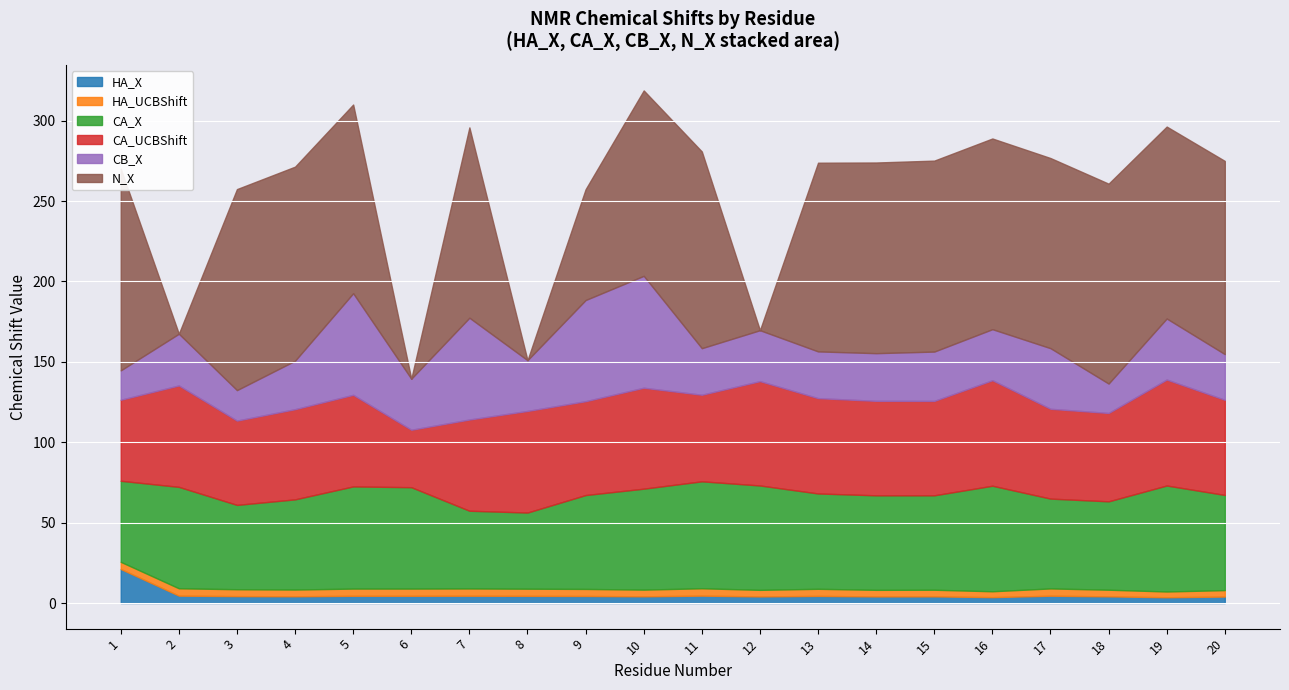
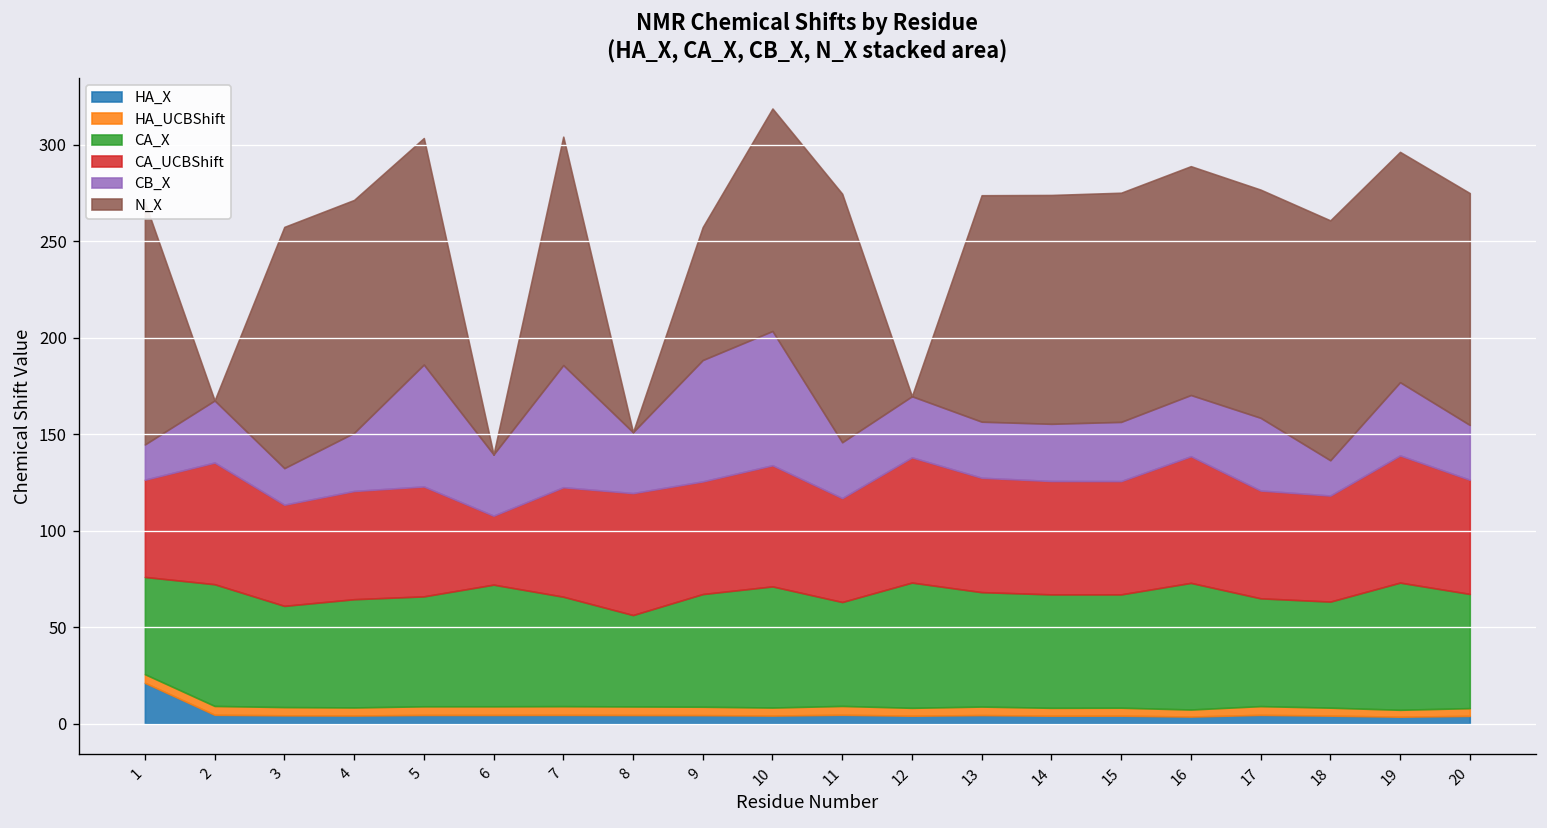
  {
    "HA_X": {
      "1": 21,
      "2": 5,
      "3": 4,
      "4": 4,
      "5": 4,
      "6": 4,
      "7": 5,
      "8": 4,
      "9": 4,
      "10": 4,
      "11": 5,
      "12": 4,
      "13": 4,
      "14": 4,
      "15": 4,
      "16": 4,
      "17": 5,
      "18": 4,
      "19": 4,
      "20": 4
    },
    "HA_UCBShift": {
      "1": 4,
      "2": 5,
      "3": 4,
      "4": 4,
      "5": 4,
      "6": 4,
      "7": 5,
      "8": 4,
      "9": 4,
      "10": 4,
      "11": 5,
      "12": 4,
      "13": 4,
      "14": 4,
      "15": 4,
      "16": 4,
      "17": 5,
      "18": 4,
      "19": 4,
      "20": 4
    },
    "CA_X": {
      "1": 50,
      "2": 63,
      "3": 52,
      "4": 56,
-     "5": 64,
+     "5": 57,
      "6": 63,
-     "7": 48,
+     "7": 57,
      "8": 47,
      "9": 58,
      "10": 63,
-     "11": 67,
+     "11": 54,
      "12": 65,
      "13": 59,
      "14": 59,
      "15": 59,
      "16": 66,
      "17": 56,
      "18": 55,
      "19": 66,
      "20": 59
    },
    "CA_UCBShift": {
      "1": 50,
      "2": 63,
      "3": 52,
      "4": 56,
      "5": 57,
      "6": 36,
      "7": 57,
      "8": 63,
      "9": 58,
      "10": 63,
      "11": 54,
      "12": 65,
      "13": 59,
      "14": 59,
      "15": 59,
      "16": 66,
      "17": 56,
      "18": 55,
      "19": 66,
      "20": 59
    },
    "CB_X": {
      "1": 18,
      "3": 19,
      "4": 30,
      "5": 63,
      "7": 63,
      "9": 63,
      "10": 70,
      "11": 29,
      "13": 29,
      "14": 30,
      "15": 31,
      "16": 32,
      "17": 38,
      "18": 18,
      "19": 38,
      "20": 28
    },
    "N_X": {
      "3": 125,
      "4": 121,
      "5": 117,
      "7": 118,
      "9": 69,
      "10": 115,
-     "11": 122,
+     "11": 129,
      "13": 117,
      "14": 119,
      "15": 119,
      "16": 119,
      "17": 118,
      "18": 124,
      "19": 119,
      "20": 120
    }
  }
